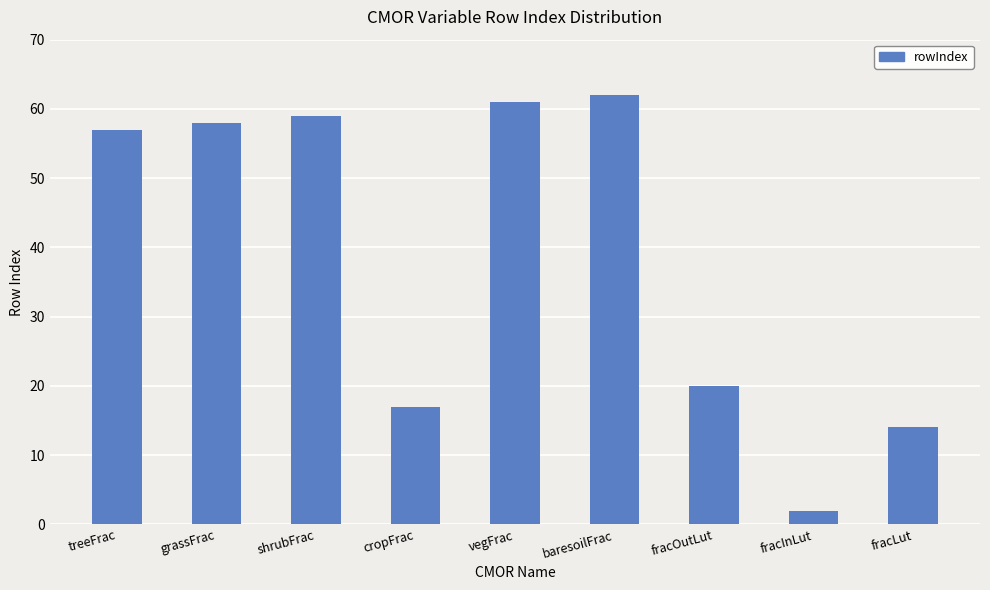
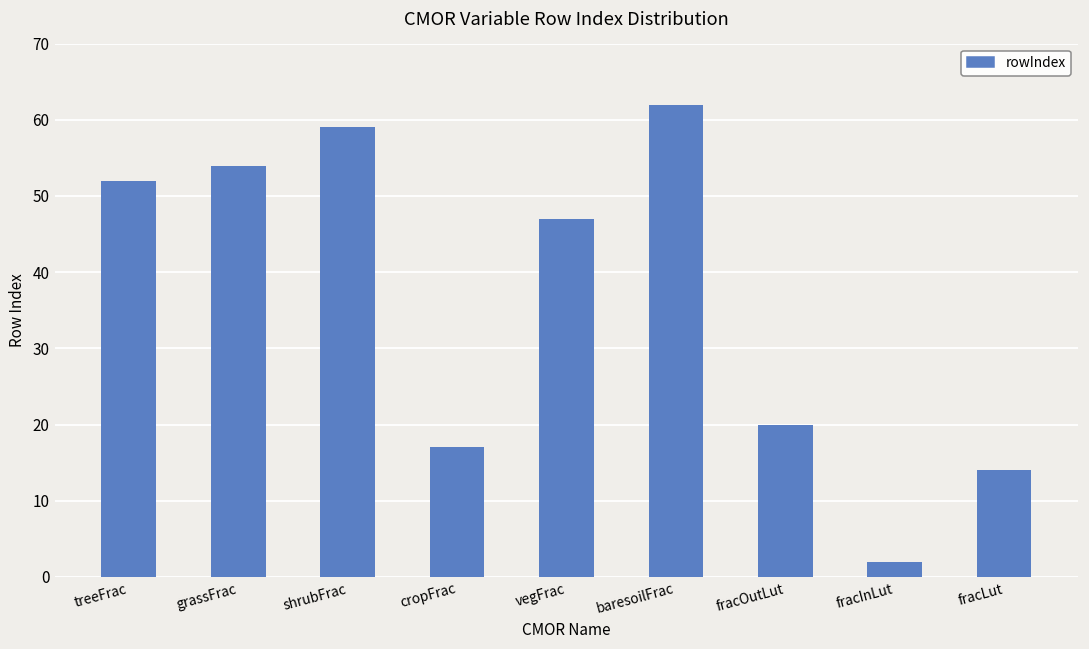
  {
-   "treeFrac": 57,
-   "grassFrac": 58,
+   "treeFrac": 52,
+   "grassFrac": 54,
    "shrubFrac": 59,
    "cropFrac": 17,
-   "vegFrac": 61,
+   "vegFrac": 47,
    "baresoilFrac": 62,
    "fracOutLut": 20,
    "fracInLut": 2,
    "fracLut": 14
  }
